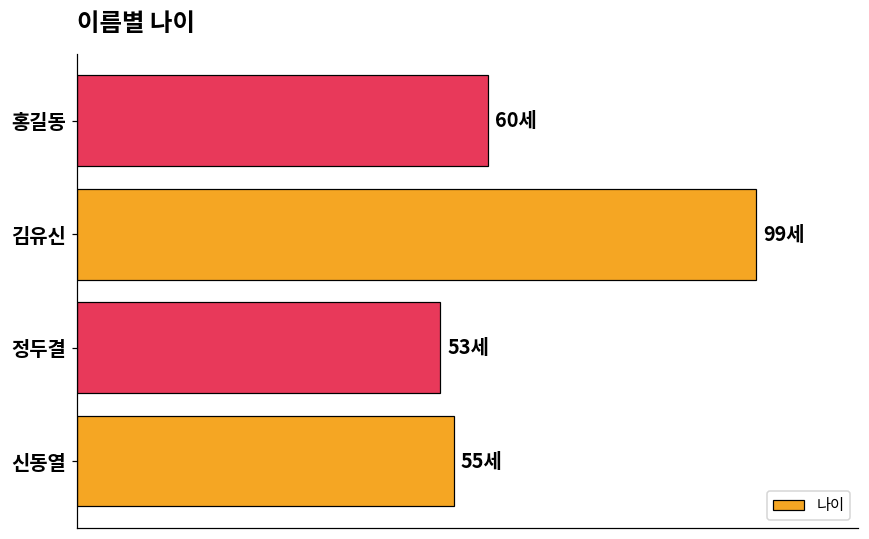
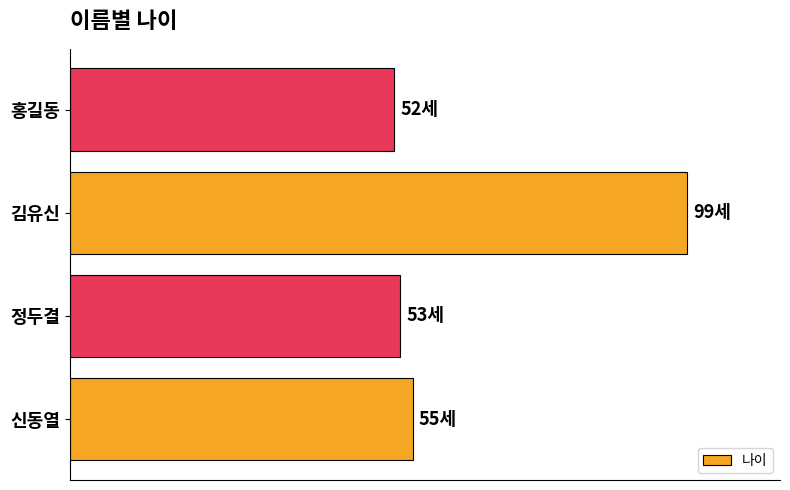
  {
-   "홍길동": "60세",
+   "홍길동": "52세",
    "김유신": "99세",
    "정두결": "53세",
    "신동열": "55세"
  }
